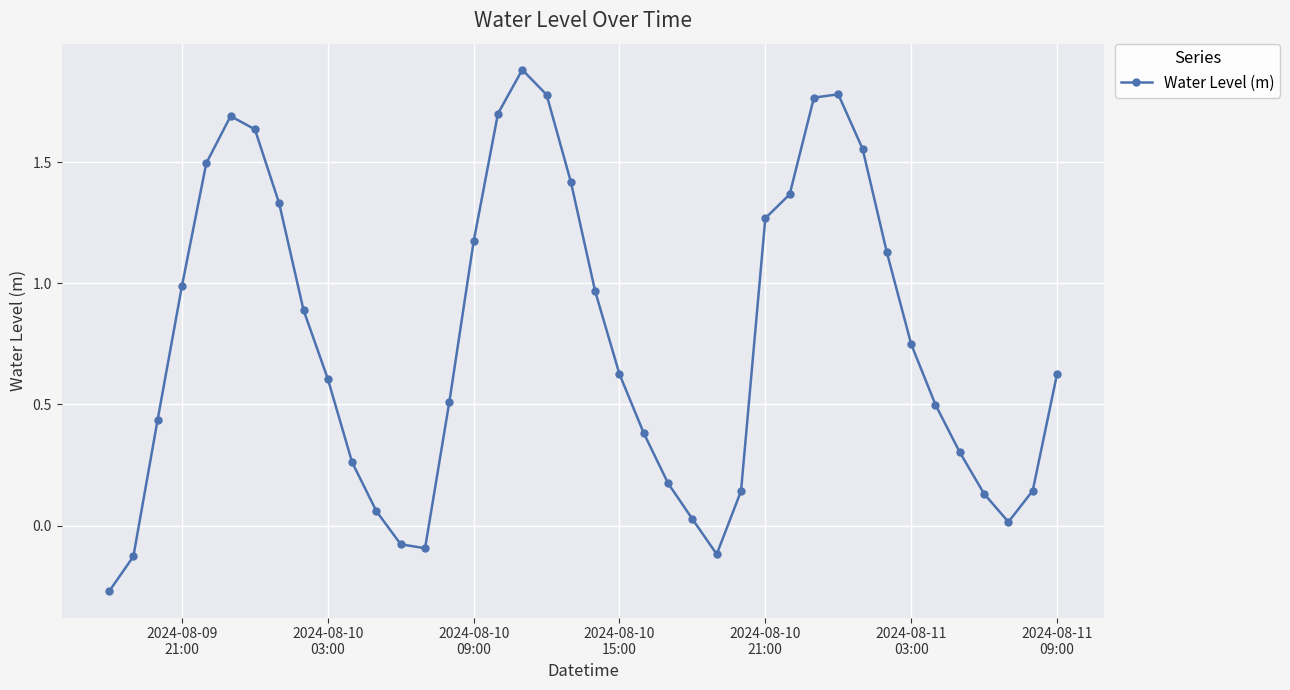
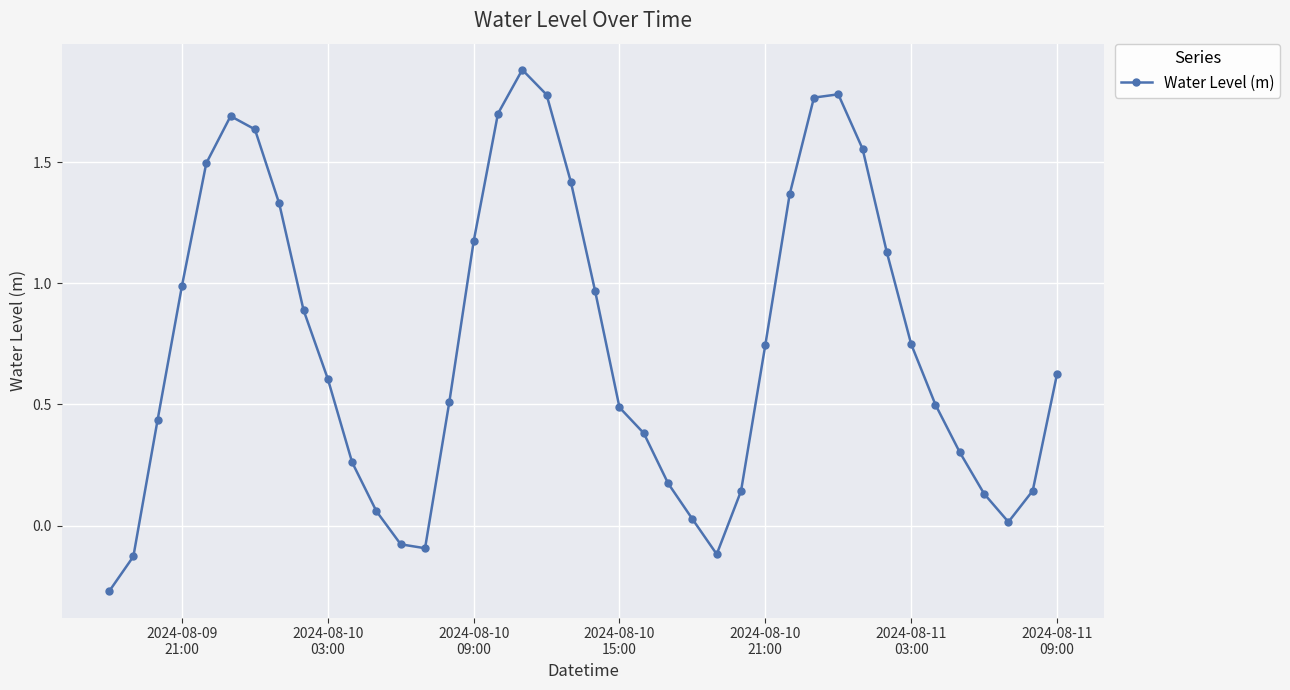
  {
    "2024-08-09 21:00": 0.99,
    "2024-08-10 03:00": 0.61,
    "2024-08-10 09:00": 1.17,
-   "2024-08-10 15:00": 0.62,
-   "2024-08-10 21:00": 1.27,
+   "2024-08-10 15:00": 0.49,
+   "2024-08-10 21:00": 0.75,
    "2024-08-11 03:00": 0.75,
    "2024-08-11 09:00": 0.63
  }
